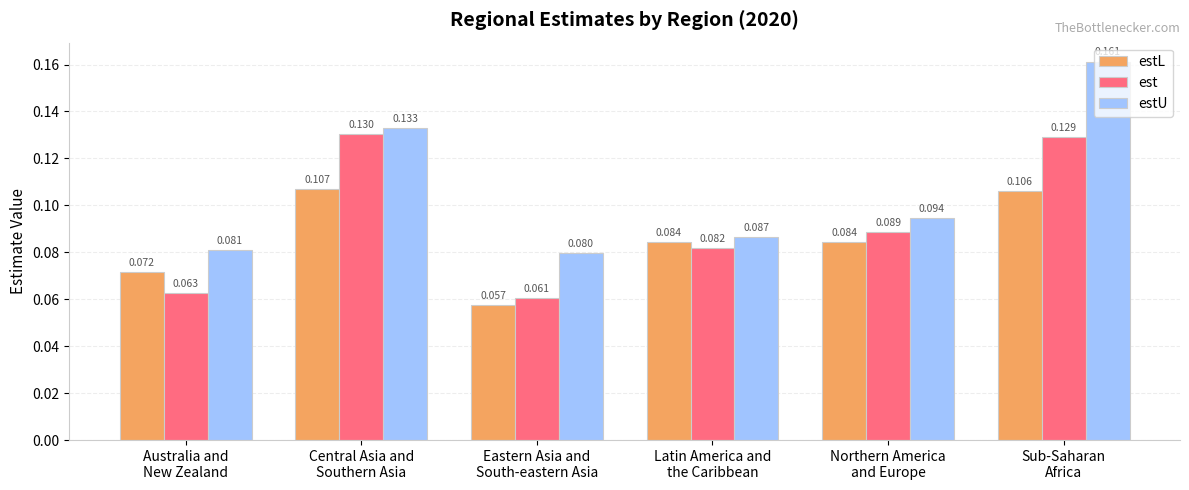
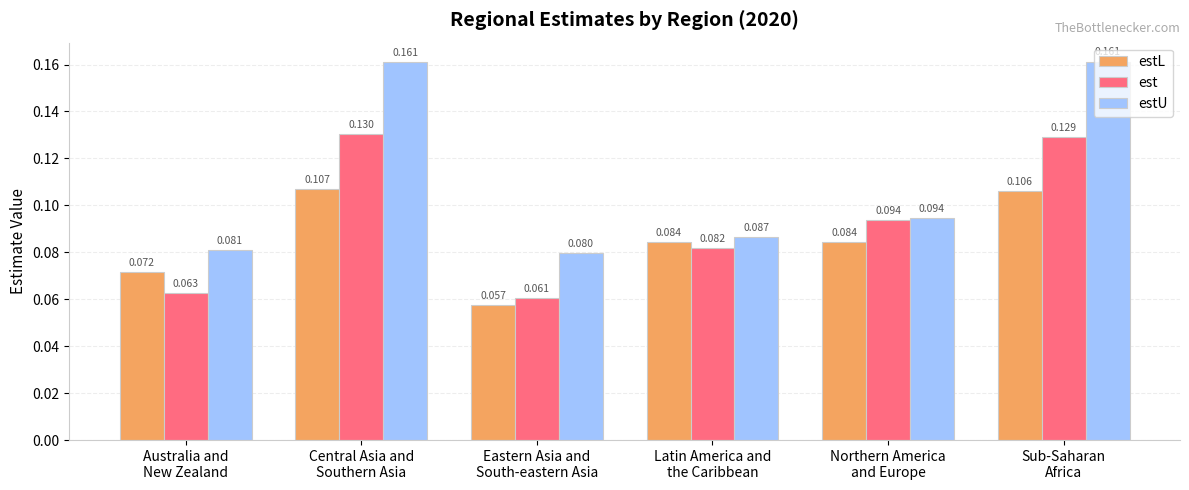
  {
    "estL": {
      "Australia and New Zealand": 0.072,
      "Central Asia and Southern Asia": 0.107,
      "Eastern Asia and South-eastern Asia": 0.057,
      "Latin America and the Caribbean": 0.084,
      "Northern America and Europe": 0.084,
      "Sub-Saharan Africa": 0.106
    },
    "est": {
      "Australia and New Zealand": 0.063,
      "Central Asia and Southern Asia": 0.130,
      "Eastern Asia and South-eastern Asia": 0.061,
      "Latin America and the Caribbean": 0.082,
-     "Northern America and Europe": 0.089,
+     "Northern America and Europe": 0.094,
      "Sub-Saharan Africa": 0.129
    },
    "estU": {
      "Australia and New Zealand": 0.081,
-     "Central Asia and Southern Asia": 0.133,
+     "Central Asia and Southern Asia": 0.161,
      "Eastern Asia and South-eastern Asia": 0.080,
      "Latin America and the Caribbean": 0.087,
      "Northern America and Europe": 0.094
    }
  }
